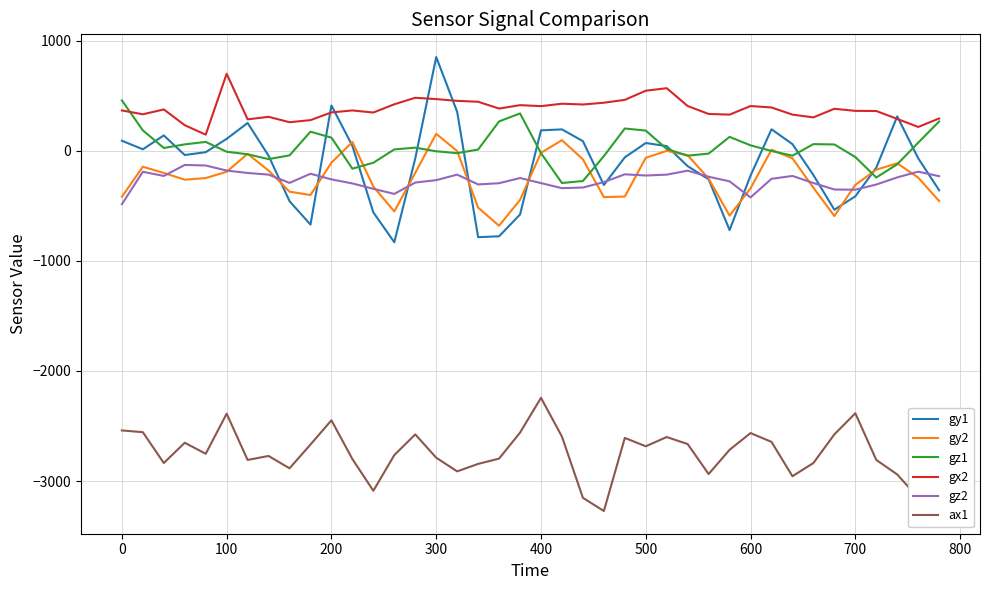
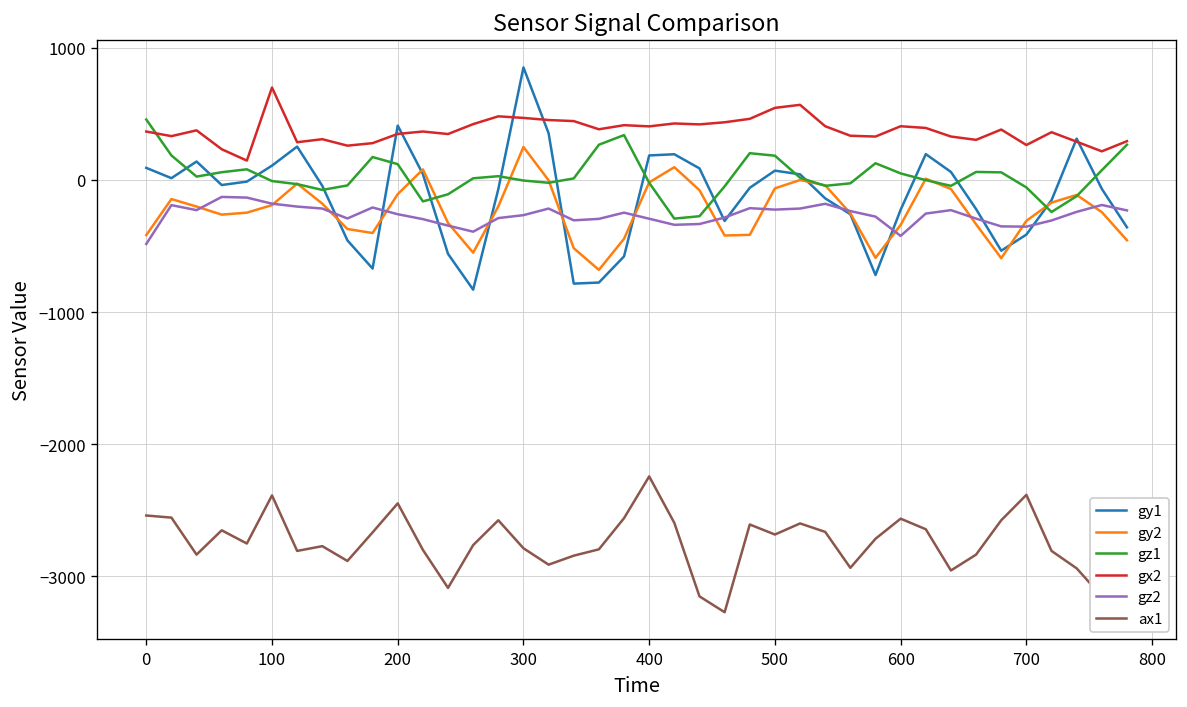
  {
    "gy1": {
      "0": 90,
      "100": 110,
      "200": 410,
      "300": 850,
      "400": 190,
      "500": 70,
      "600": -230,
      "700": -410
    },
    "gy2": {
      "0": -420,
      "200": -110,
-     "300": 150,
+     "300": 250,
      "500": -60,
      "600": -340,
      "700": -310
    },
    "gz1": {
      "0": 460,
      "100": -10,
      "200": 120,
      "300": -10,
      "500": 180,
      "600": 50,
      "700": -60
    },
    "gx2": {
      "0": 370,
      "100": 700,
      "200": 350,
      "300": 470,
      "400": 410,
      "500": 550,
      "600": 410,
-     "700": 360
+     "700": 260
    },
    "gz2": {
      "0": -490,
      "200": -260,
      "300": -270,
      "400": -290,
      "500": -230,
      "600": -420,
      "700": -350
    },
    "ax1": {
      "0": -2540,
      "100": -2390,
      "200": -2450,
      "300": -2790,
      "400": -2240,
      "500": -2680,
      "600": -2560,
      "700": -2380
    }
  }
